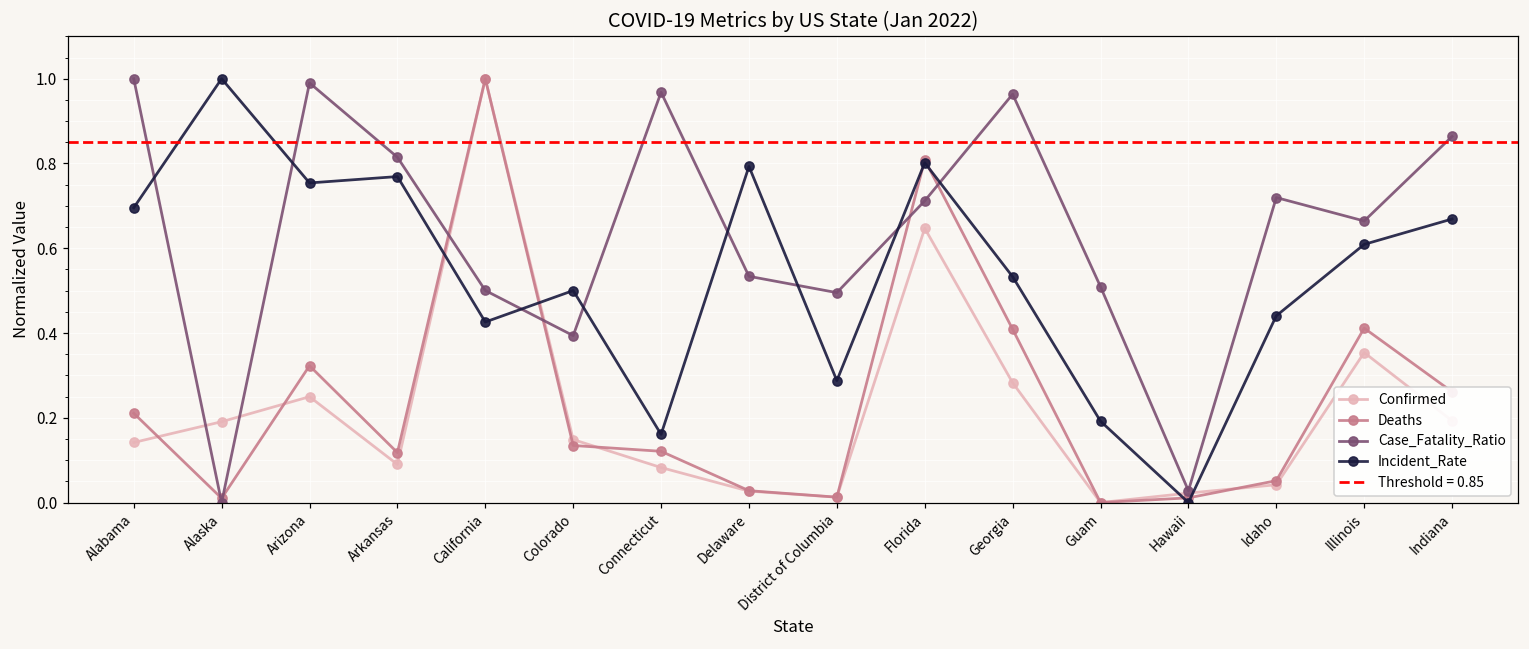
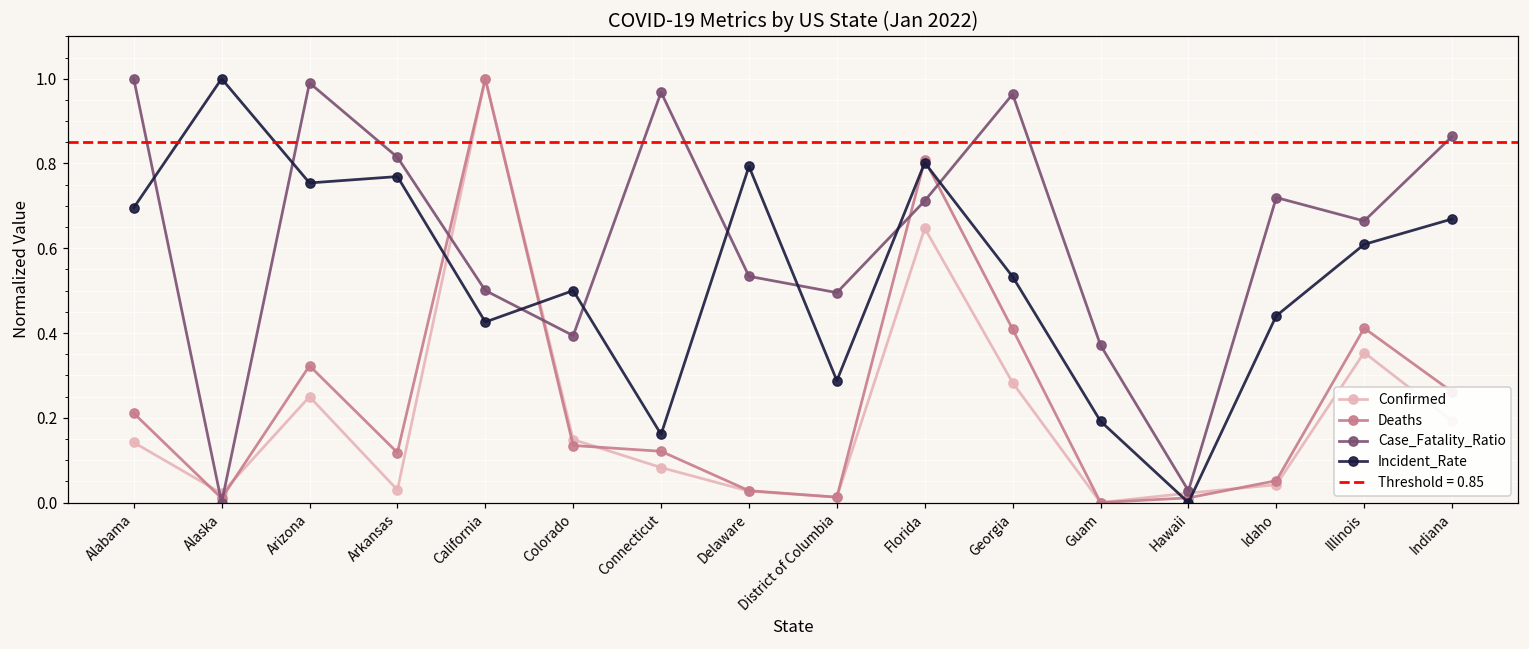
  {
    "Confirmed": {
      "Alabama": 0.14,
-     "Alaska": 0.19,
+     "Alaska": 0.02,
      "Arizona": 0.25,
-     "Arkansas": 0.09,
+     "Arkansas": 0.03,
      "Colorado": 0.15,
      "Connecticut": 0.08,
      "Florida": 0.65,
      "Georgia": 0.28,
      "Idaho": 0.04,
      "Illinois": 0.35
    },
    "Deaths": {
      "Alabama": 0.21,
      "Alaska": 0.01,
      "Arizona": 0.32,
      "Arkansas": 0.12,
      "Colorado": 0.13,
      "Connecticut": 0.12,
      "Florida": 0.81,
      "Georgia": 0.41,
      "Hawaii": 0.01,
      "Idaho": 0.05,
      "Illinois": 0.41
    },
    "Case_Fatality_Ratio": {
      "Alabama": 1.00,
      "Alaska": 0.00,
      "Arizona": 0.99,
      "Arkansas": 0.81,
      "California": 0.50,
      "Colorado": 0.39,
      "Connecticut": 0.97,
      "Delaware": 0.53,
      "District of Columbia": 0.50,
      "Florida": 0.71,
      "Georgia": 0.96,
-     "Guam": 0.51,
+     "Guam": 0.37,
      "Idaho": 0.72,
      "Illinois": 0.66,
      "Indiana": 0.86
    },
    "Incident_Rate": {
      "Alabama": 0.70,
      "Alaska": 1.00,
      "Arizona": 0.75,
      "Arkansas": 0.77,
      "California": 0.43,
      "Colorado": 0.50,
      "Connecticut": 0.16,
      "Delaware": 0.79,
      "District of Columbia": 0.29,
      "Florida": 0.80,
      "Georgia": 0.53,
      "Guam": 0.19,
      "Hawaii": 0.00,
      "Idaho": 0.44,
      "Illinois": 0.61,
      "Indiana": 0.67
    }
  }
